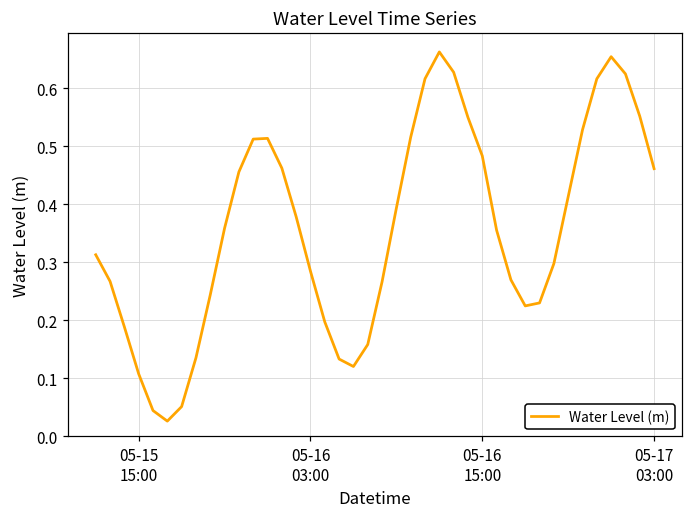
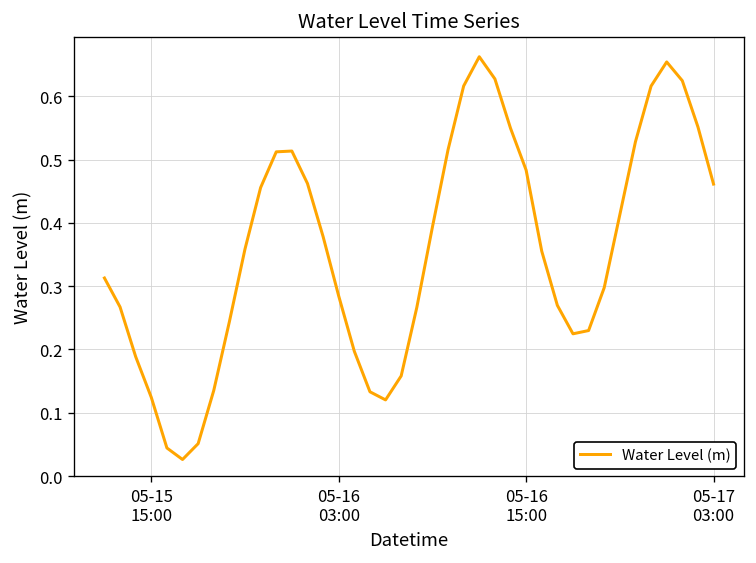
  {
-   "05-15 15:00": 0.11,
+   "05-15 15:00": 0.12,
    "05-16 03:00": 0.28,
    "05-16 15:00": 0.48,
    "05-17 03:00": 0.46
  }
